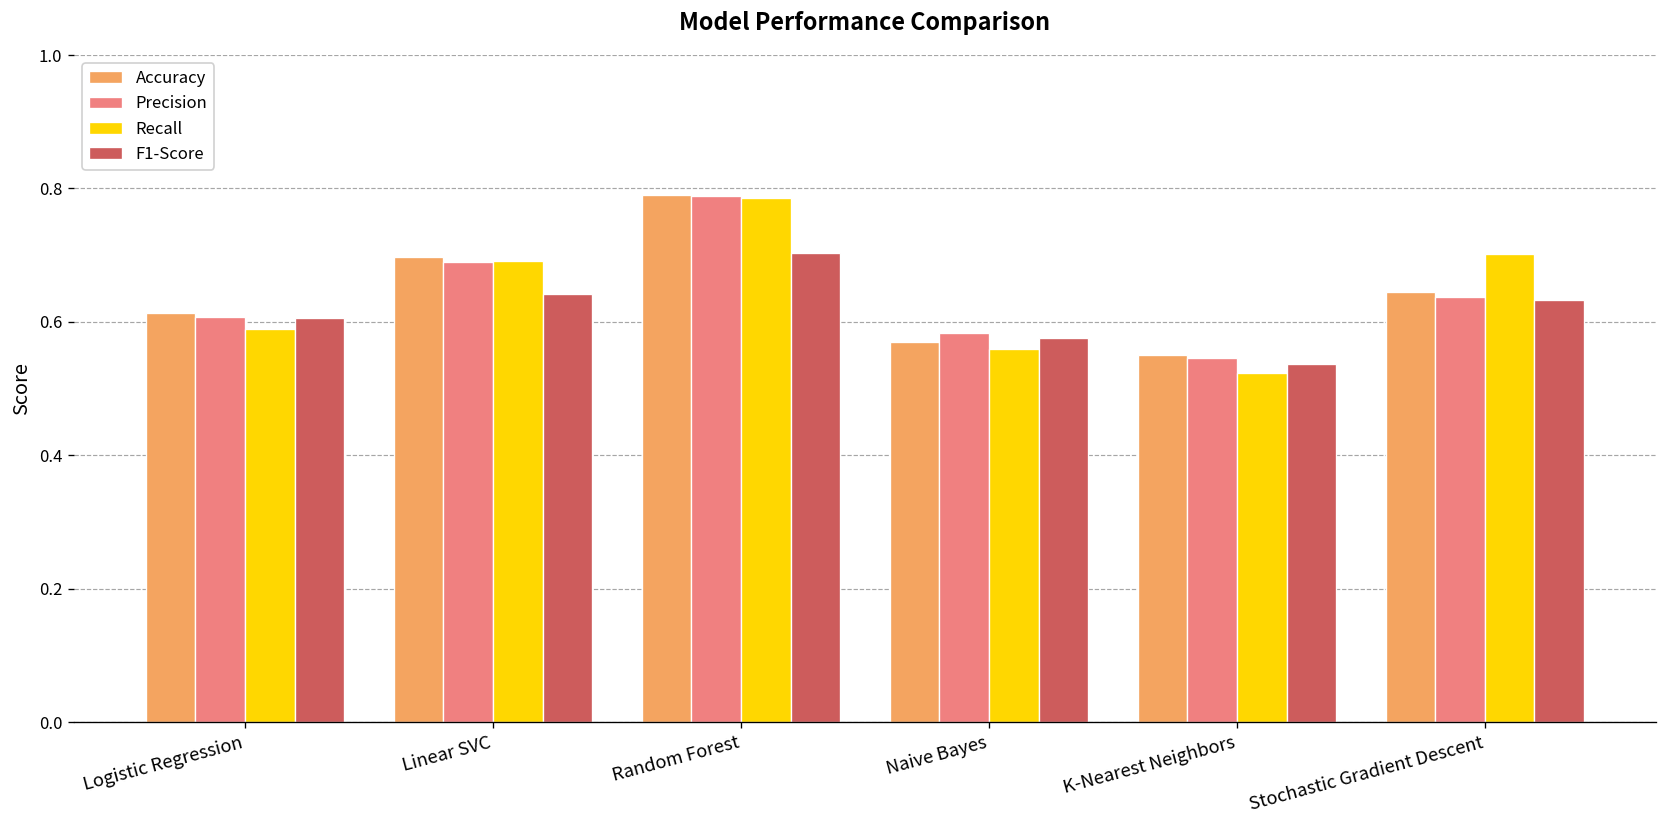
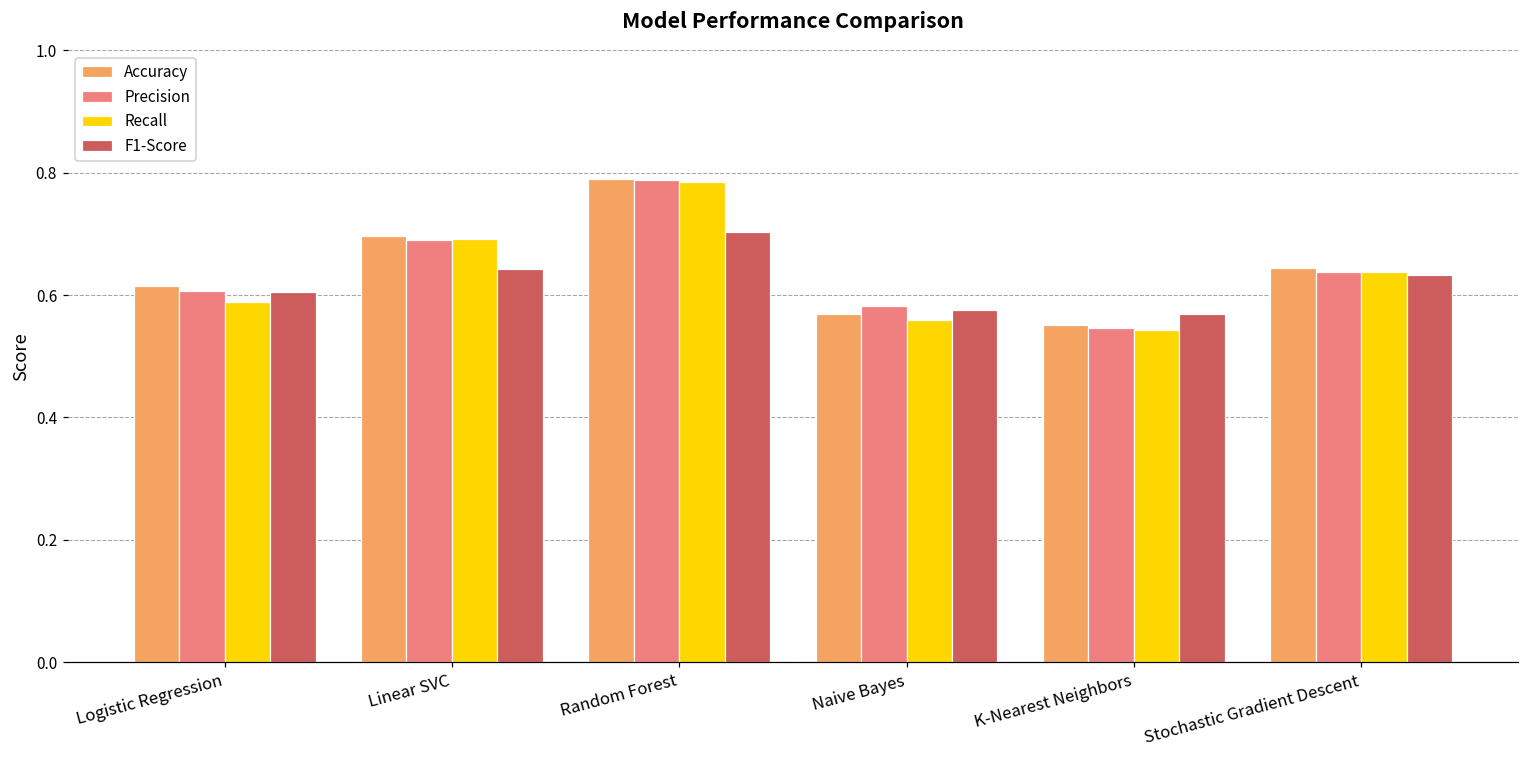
  {
    "Recall": {
      "Logistic Regression": 0.59,
      "Linear SVC": 0.69,
      "Random Forest": 0.79,
      "Naive Bayes": 0.56,
-     "K-Nearest Neighbors": 0.52,
-     "Stochastic Gradient Descent": 0.70
+     "K-Nearest Neighbors": 0.54,
+     "Stochastic Gradient Descent": 0.64
    },
    "F1-Score": {
      "Logistic Regression": 0.61,
      "Linear SVC": 0.64,
      "Random Forest": 0.70,
      "Naive Bayes": 0.58,
-     "K-Nearest Neighbors": 0.54,
+     "K-Nearest Neighbors": 0.57,
      "Stochastic Gradient Descent": 0.63
    }
  }
